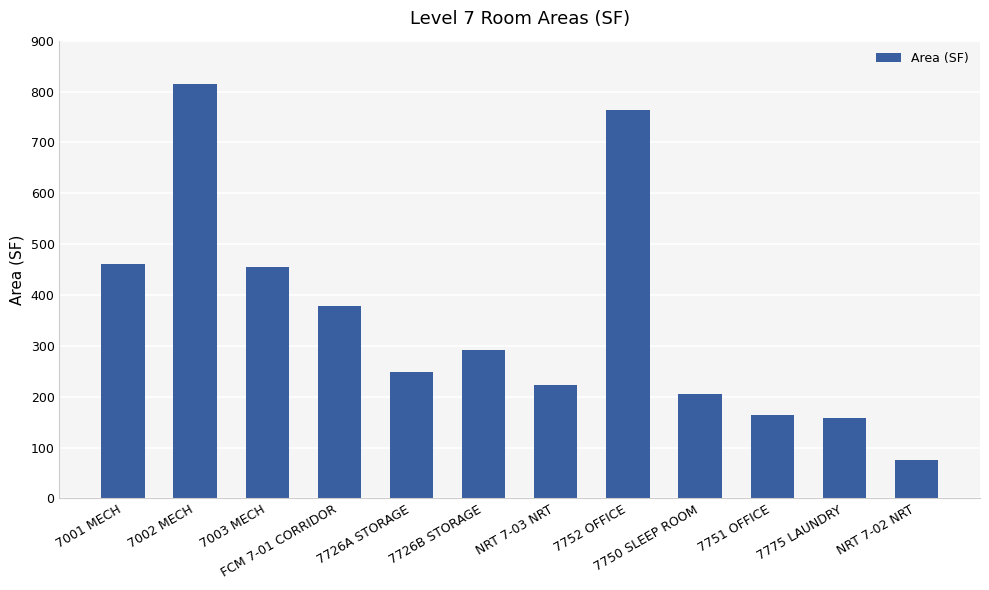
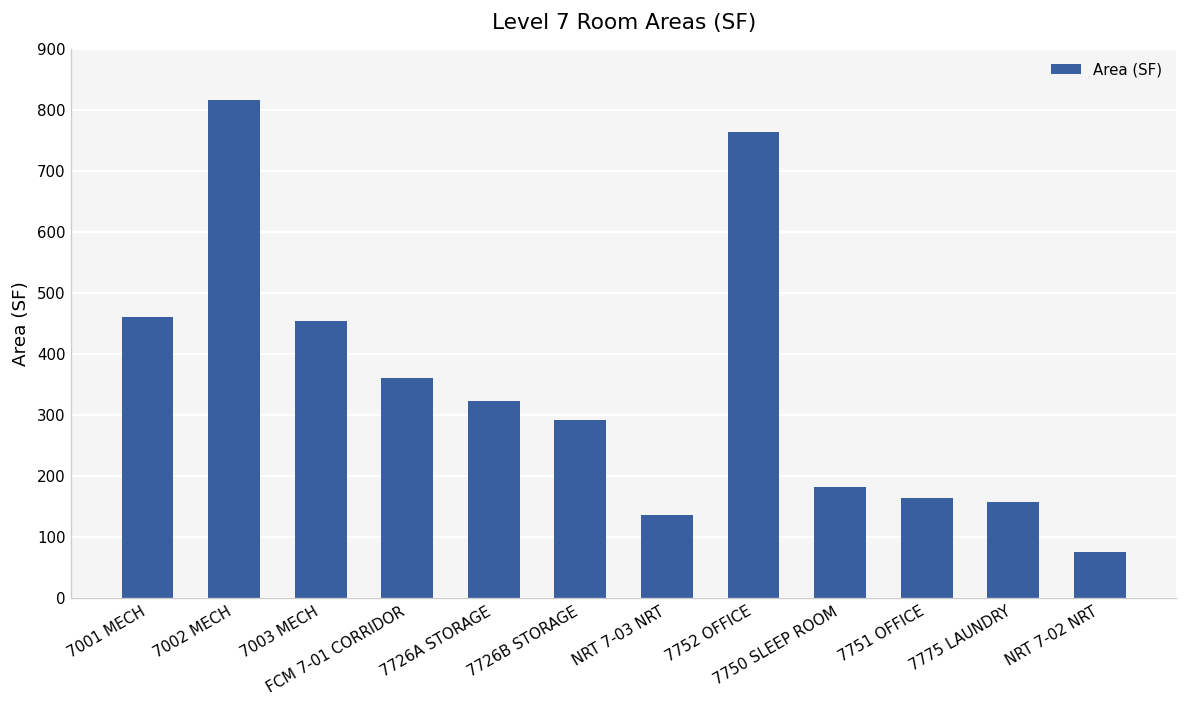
  {
    "7001 MECH": 460,
    "7002 MECH": 820,
    "7003 MECH": 450,
-   "FCM 7-01 CORRIDOR": 380,
-   "7726A STORAGE": 250,
+   "FCM 7-01 CORRIDOR": 360,
+   "7726A STORAGE": 320,
    "7726B STORAGE": 290,
-   "NRT 7-03 NRT": 220,
+   "NRT 7-03 NRT": 140,
    "7752 OFFICE": 760,
-   "7750 SLEEP ROOM": 210,
+   "7750 SLEEP ROOM": 180,
    "7751 OFFICE": 160,
    "7775 LAUNDRY": 160,
    "NRT 7-02 NRT": 70
  }
